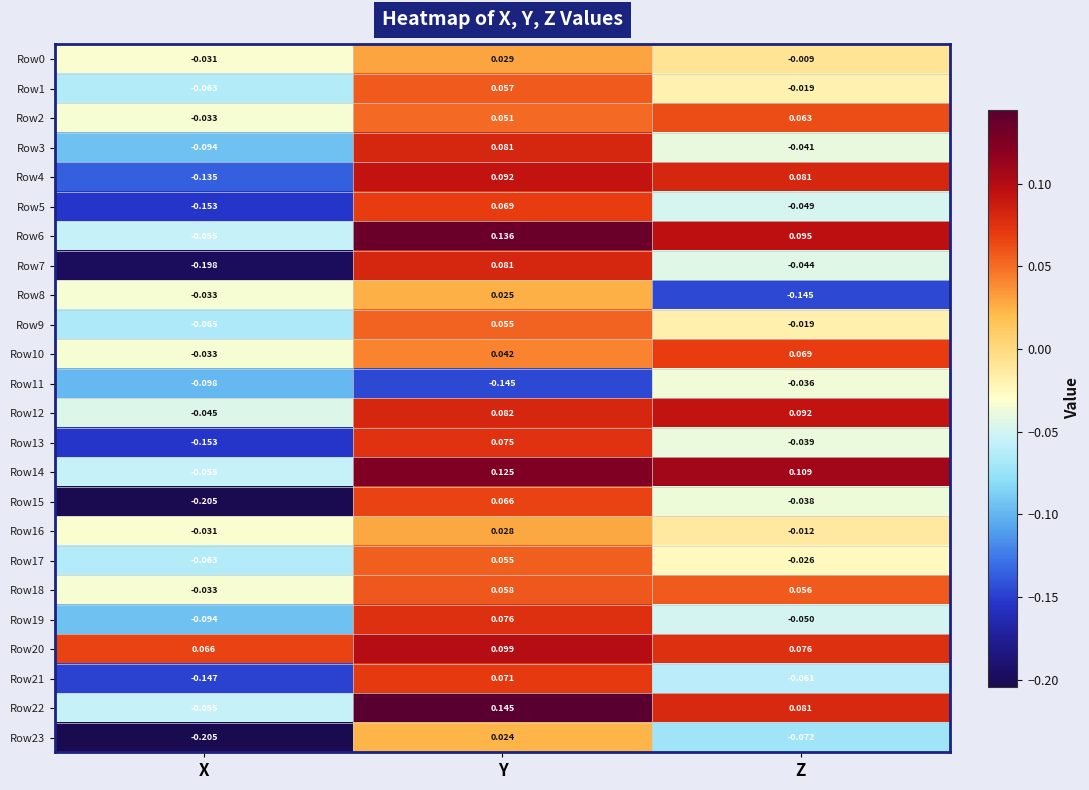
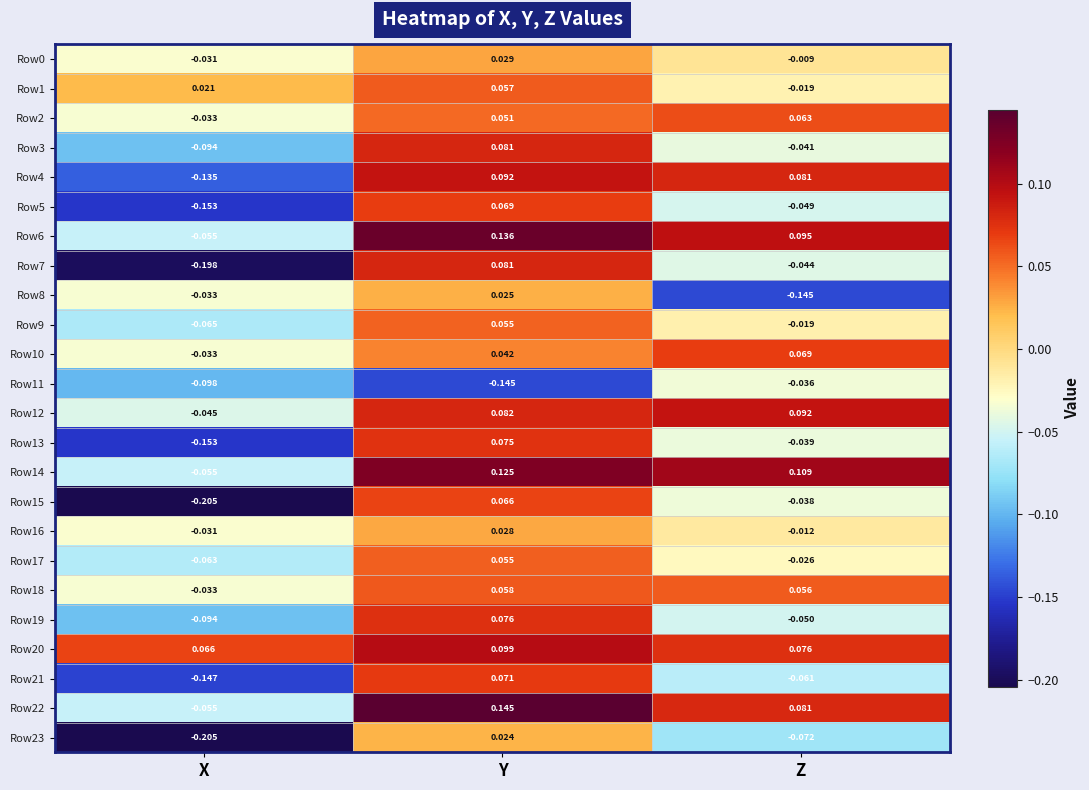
  {
    "Row0": {
      "X": -0.031,
      "Y": 0.029,
      "Z": -0.009
    },
    "Row1": {
-     "X": -0.063,
+     "X": 0.021,
      "Y": 0.057,
      "Z": -0.019
    },
    "Row2": {
      "X": -0.033,
      "Y": 0.051,
      "Z": 0.063
    },
    "Row3": {
      "X": -0.094,
      "Y": 0.081,
      "Z": -0.041
    },
    "Row4": {
      "X": -0.135,
      "Y": 0.092,
      "Z": 0.081
    },
    "Row5": {
      "X": -0.153,
      "Y": 0.069,
      "Z": -0.049
    },
    "Row6": {
      "X": -0.055,
      "Y": 0.136,
      "Z": 0.095
    },
    "Row7": {
      "X": -0.198,
      "Y": 0.081,
      "Z": -0.044
    },
    "Row8": {
      "X": -0.033,
      "Y": 0.025,
      "Z": -0.145
    },
    "Row9": {
      "X": -0.065,
      "Y": 0.055,
      "Z": -0.019
    },
    "Row10": {
      "X": -0.033,
      "Y": 0.042,
      "Z": 0.069
    },
    "Row11": {
      "X": -0.098,
      "Y": -0.145,
      "Z": -0.036
    },
    "Row12": {
      "X": -0.045,
      "Y": 0.082,
      "Z": 0.092
    },
    "Row13": {
      "X": -0.153,
      "Y": 0.075,
      "Z": -0.039
    },
    "Row14": {
      "X": -0.055,
      "Y": 0.125,
      "Z": 0.109
    },
    "Row15": {
      "X": -0.205,
      "Y": 0.066,
      "Z": -0.038
    },
    "Row16": {
      "X": -0.031,
      "Y": 0.028,
      "Z": -0.012
    },
    "Row17": {
      "X": -0.063,
      "Y": 0.055,
      "Z": -0.026
    },
    "Row18": {
      "X": -0.033,
      "Y": 0.058,
      "Z": 0.056
    },
    "Row19": {
      "X": -0.094,
      "Y": 0.076,
      "Z": -0.050
    },
    "Row20": {
      "X": 0.066,
      "Y": 0.099,
      "Z": 0.076
    },
    "Row21": {
      "X": -0.147,
      "Y": 0.071,
      "Z": -0.061
    },
    "Row22": {
      "X": -0.055,
      "Y": 0.145,
      "Z": 0.081
    },
    "Row23": {
      "X": -0.205,
      "Y": 0.024,
      "Z": -0.072
    }
  }
